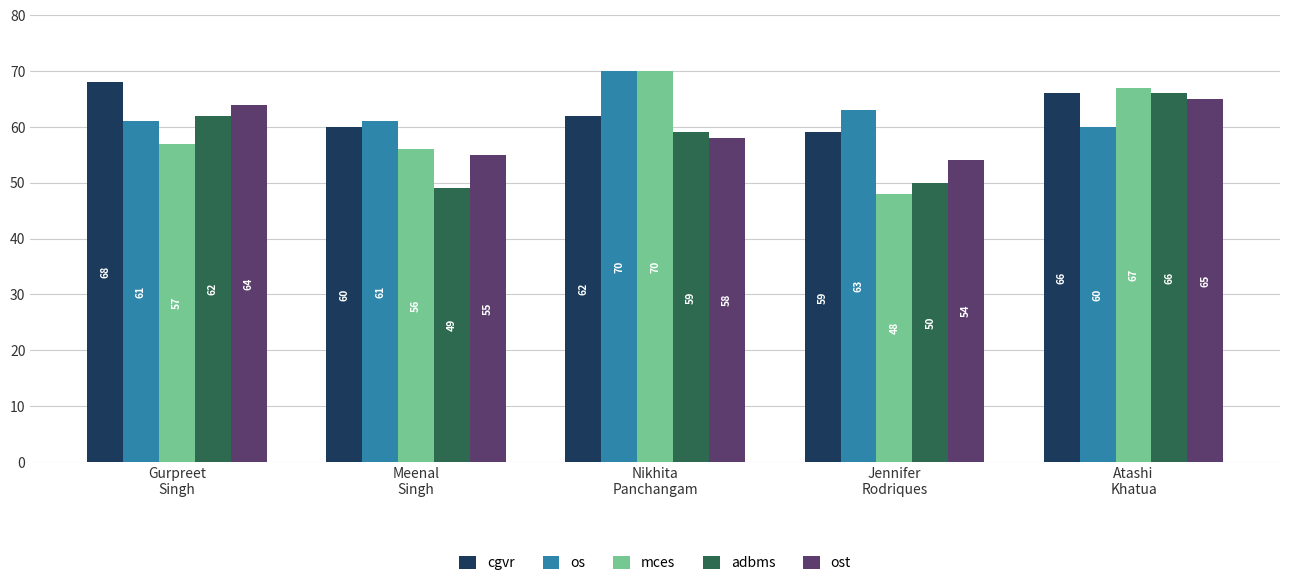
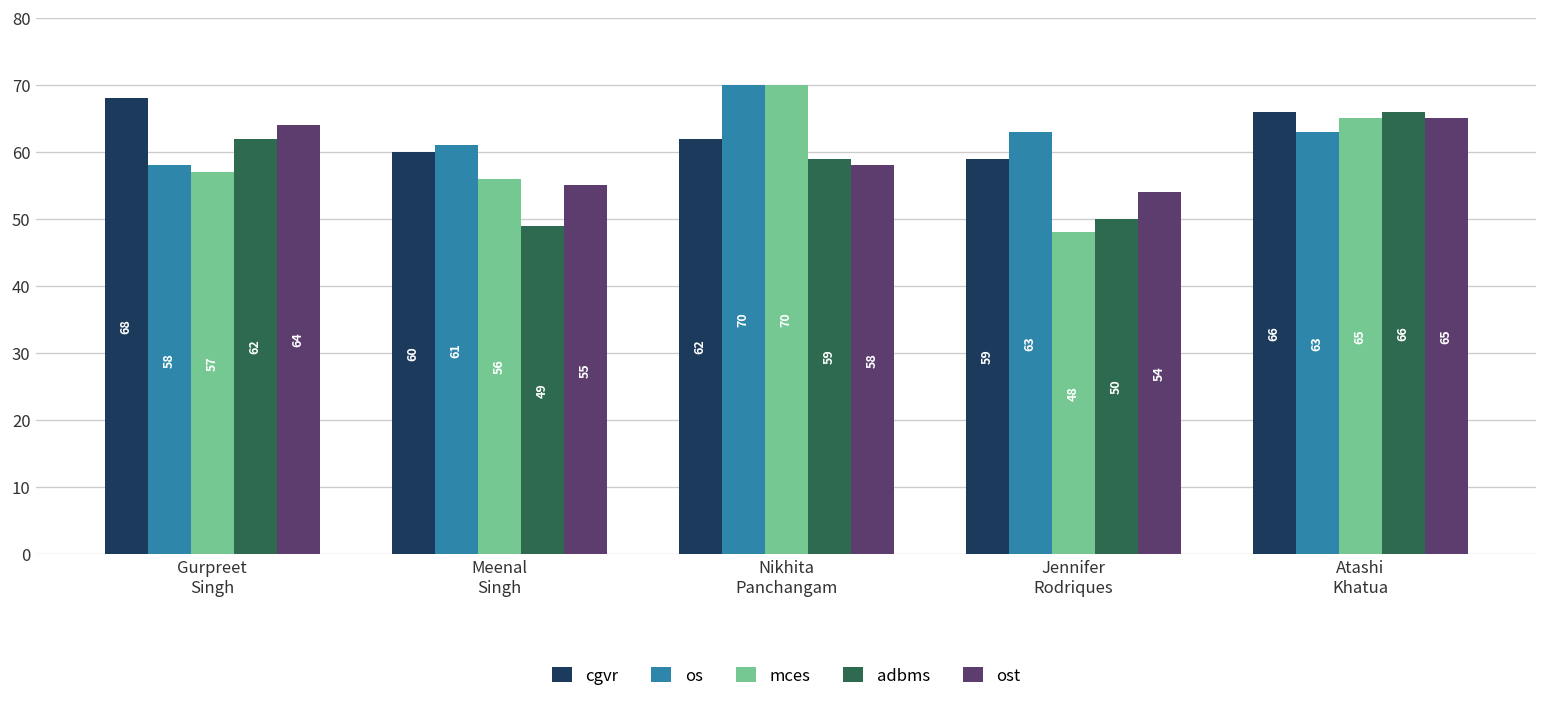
  {
    "os": {
-     "Gurpreet Singh": 61,
+     "Gurpreet Singh": 58,
      "Meenal Singh": 61,
      "Nikhita Panchangam": 70,
      "Jennifer Rodriques": 63,
-     "Atashi Khatua": 60
+     "Atashi Khatua": 63
    },
    "mces": {
      "Gurpreet Singh": 57,
      "Meenal Singh": 56,
      "Nikhita Panchangam": 70,
      "Jennifer Rodriques": 48,
-     "Atashi Khatua": 67
+     "Atashi Khatua": 65
    },
    "ost": {
      "Gurpreet Singh": 64,
      "Meenal Singh": 55,
      "Nikhita Panchangam": 58,
      "Jennifer Rodriques": 54,
      "Atashi Khatua": 65
    }
  }
